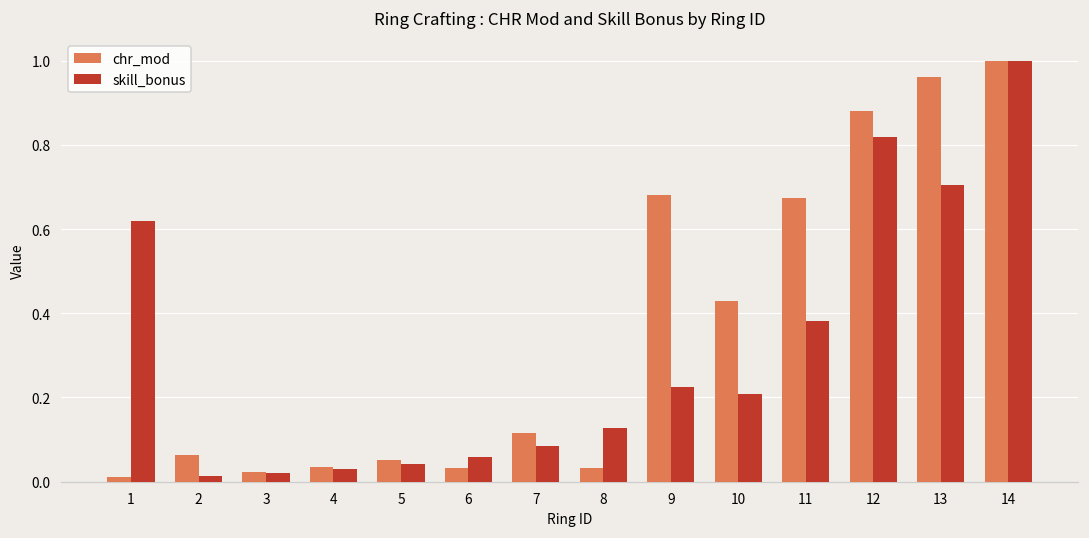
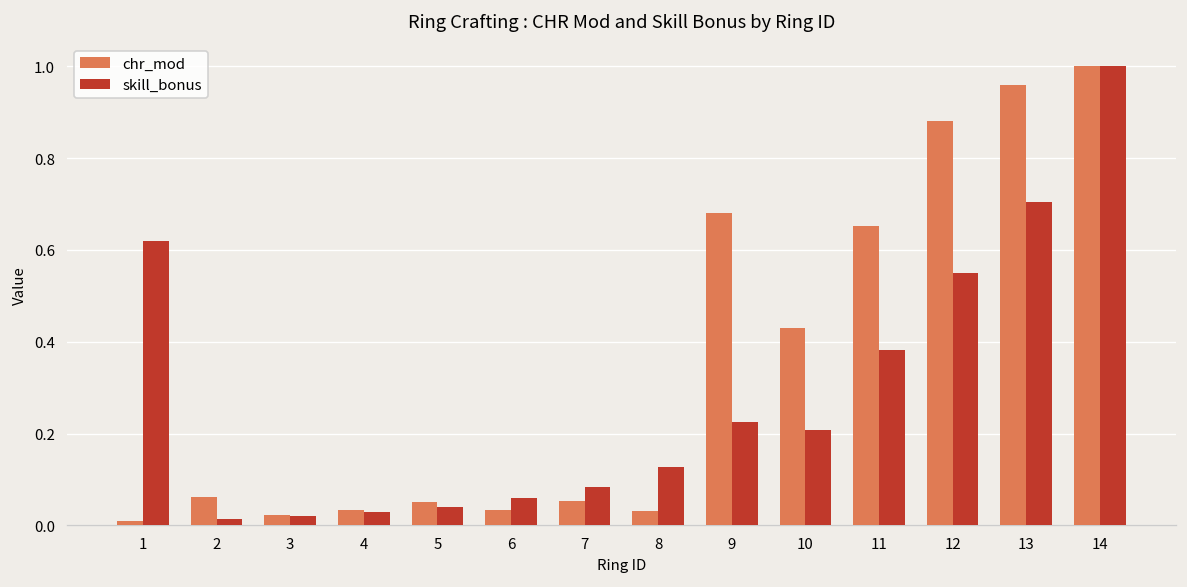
  {
    "chr_mod": {
      "1": 0.01,
      "2": 0.06,
      "3": 0.02,
      "4": 0.03,
      "5": 0.05,
      "6": 0.03,
-     "7": 0.12,
+     "7": 0.05,
      "8": 0.03,
      "9": 0.68,
      "10": 0.43,
-     "11": 0.67,
+     "11": 0.65,
      "12": 0.88,
      "13": 0.96,
      "14": 1.00
    },
    "skill_bonus": {
      "1": 0.62,
      "2": 0.01,
      "3": 0.02,
      "4": 0.03,
      "5": 0.04,
      "6": 0.06,
      "7": 0.08,
      "8": 0.13,
      "9": 0.23,
      "10": 0.21,
      "11": 0.38,
-     "12": 0.82,
+     "12": 0.55,
      "13": 0.70,
      "14": 1.00
    }
  }
